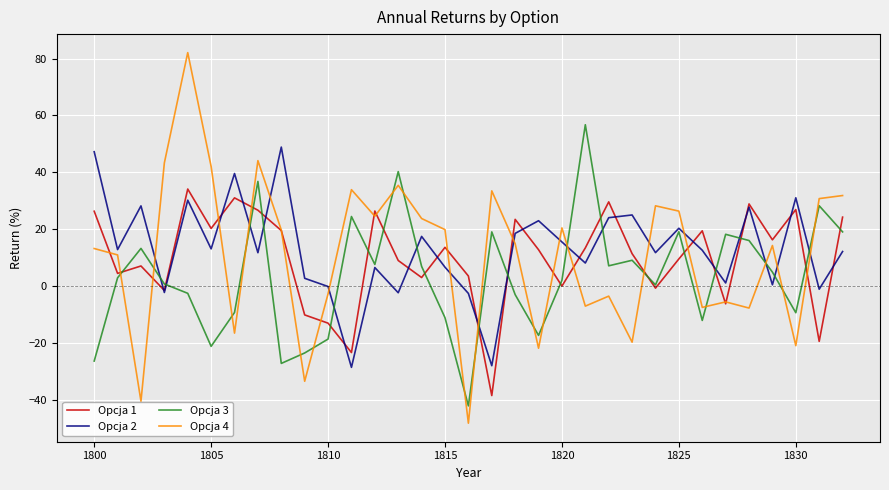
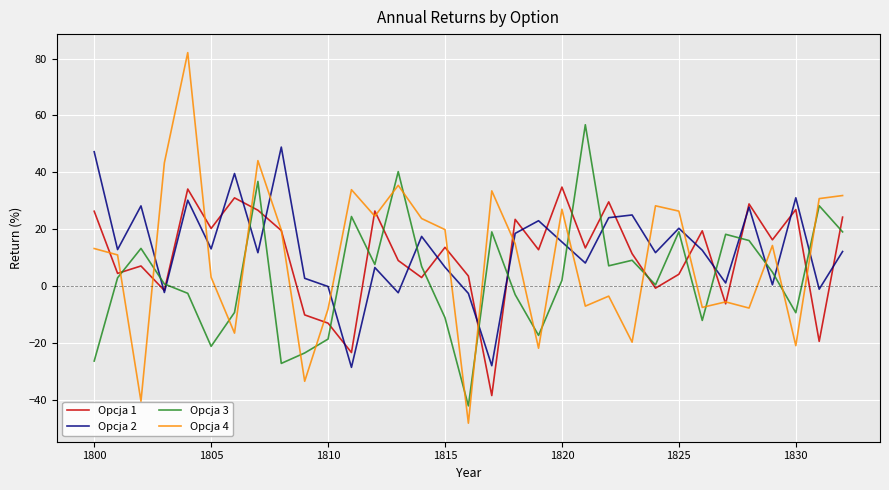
  {
    "Opcja 1": {
      "1800": 26,
      "1805": 20,
      "1810": -13,
      "1815": 14,
-     "1820": 0,
-     "1825": 10,
+     "1820": 35,
+     "1825": 4,
      "1830": 27
    },
    "Opcja 2": {
      "1800": 47,
      "1805": 13,
      "1810": 0,
      "1815": 7,
      "1820": 16,
      "1825": 20,
      "1830": 31
    },
    "Opcja 3": {
      "1800": -26,
      "1805": -21,
      "1810": -19,
      "1815": -11,
      "1820": 2,
      "1825": 19,
      "1830": -9
    },
    "Opcja 4": {
      "1800": 13,
-     "1805": 42,
-     "1810": -3,
+     "1805": 3,
+     "1810": -8,
      "1815": 20,
-     "1820": 20,
+     "1820": 27,
      "1825": 26,
      "1830": -21
    }
  }
